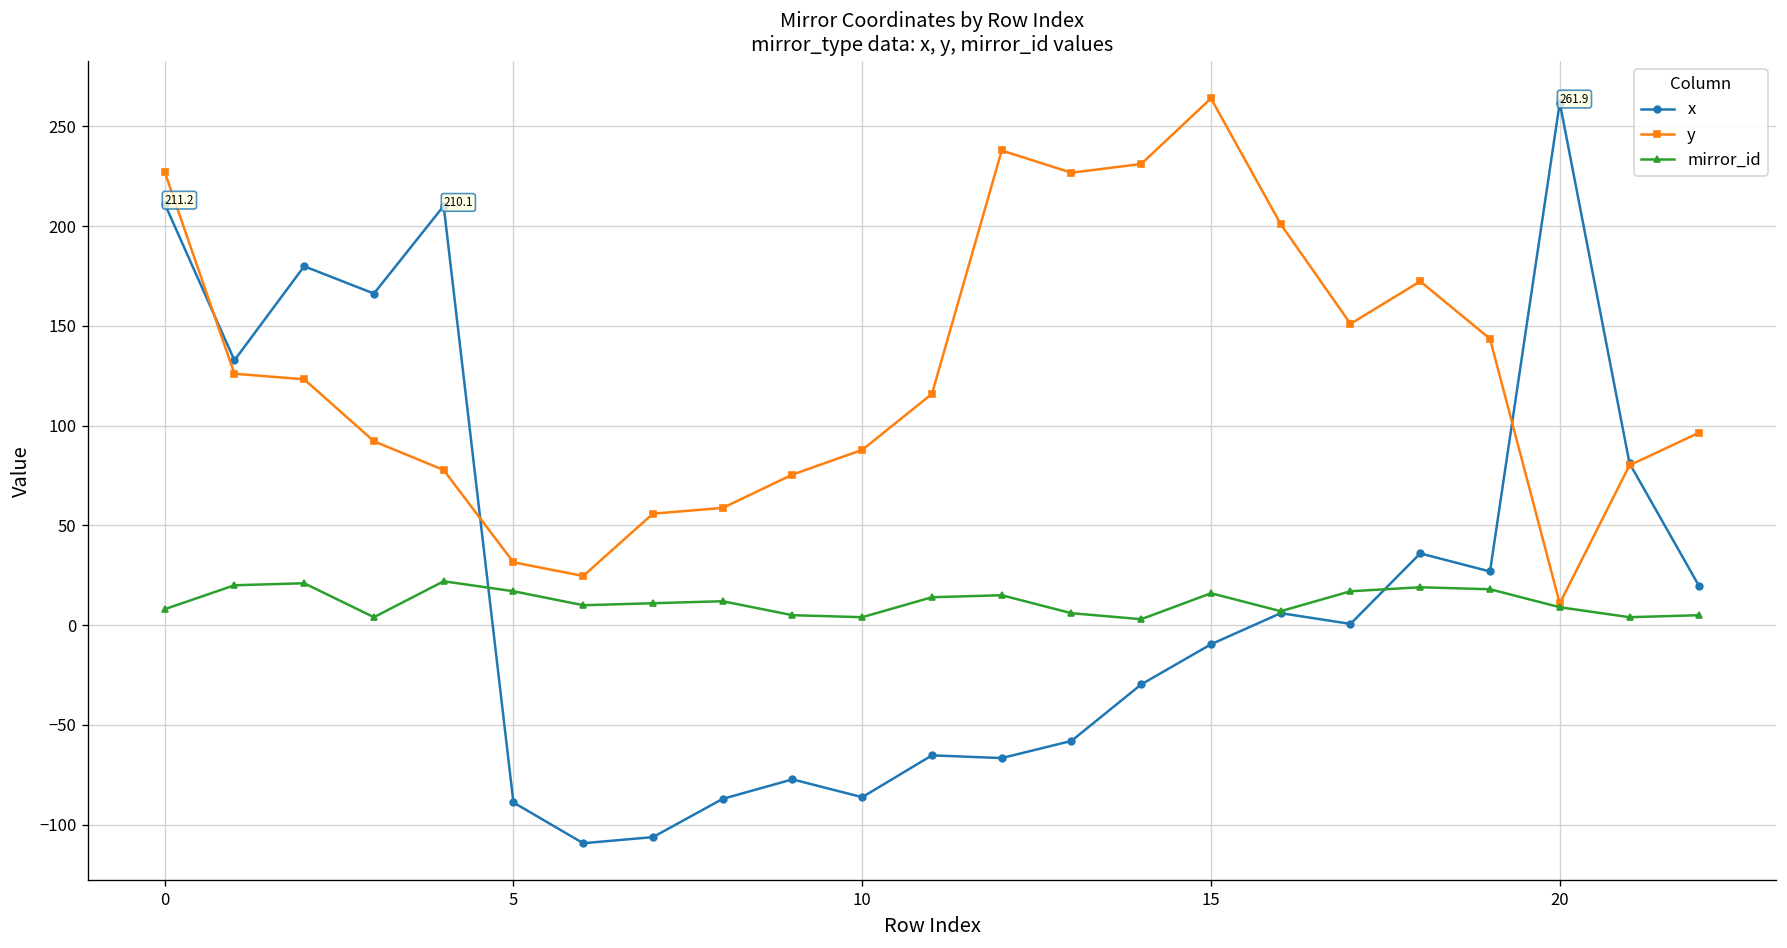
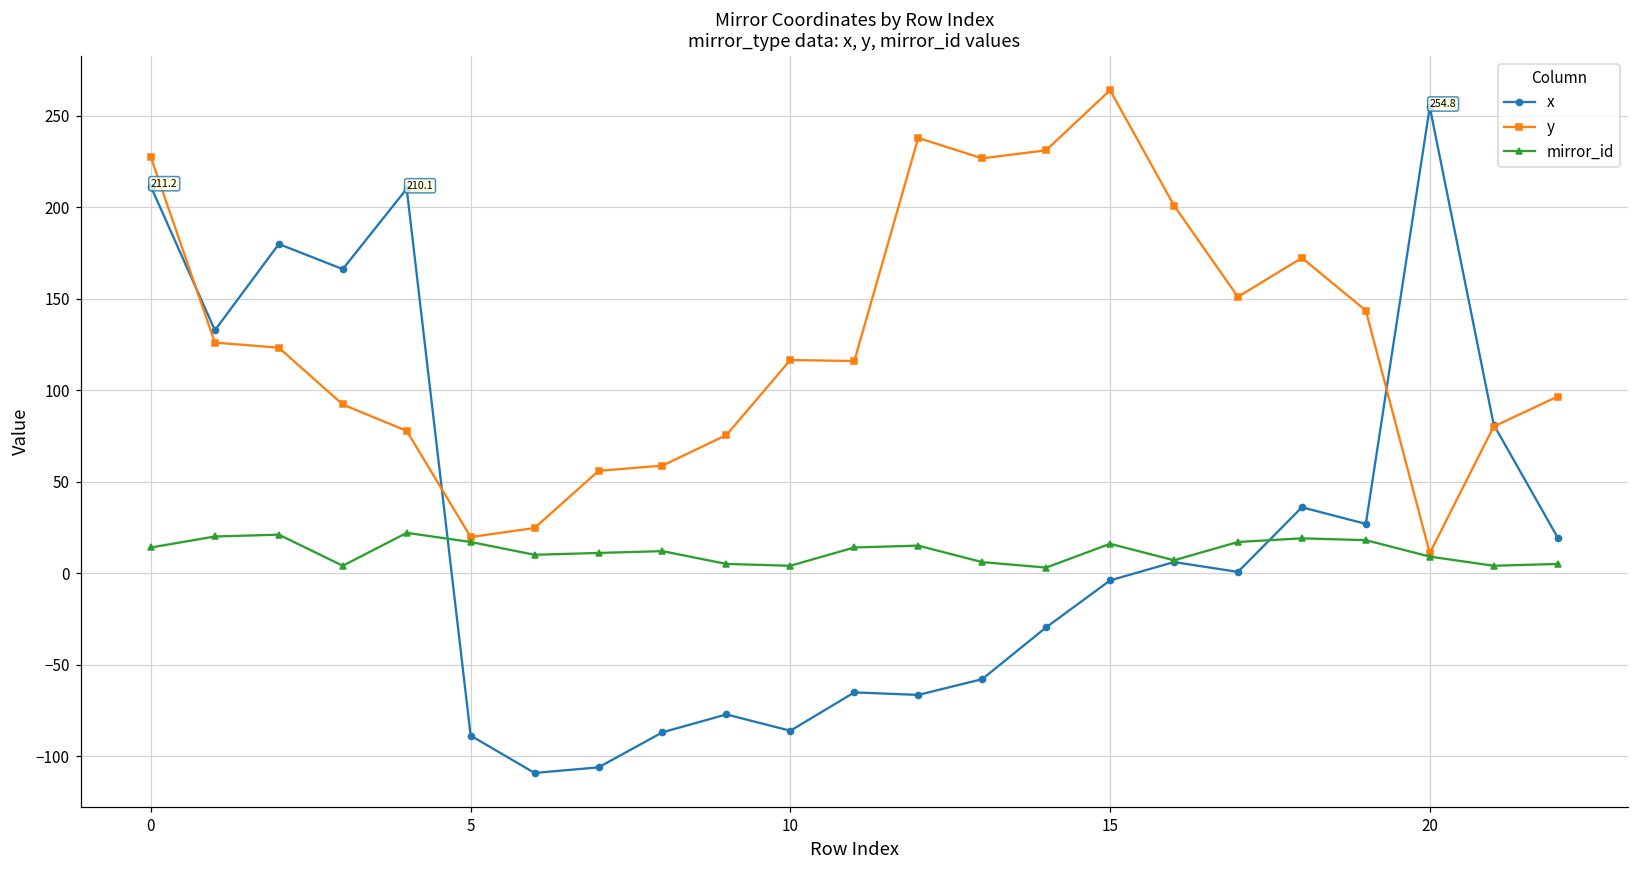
  {
    "x": {
-     "15": -10,
-     "20": 261.9
+     "15": -4,
+     "20": 254.8
    },
    "y": {
      "0": 227,
-     "5": 32,
-     "10": 88,
+     "5": 20,
+     "10": 116,
      "15": 264,
      "20": 11
    },
    "mirror_id": {
-     "0": 8,
+     "0": 14,
      "5": 17,
      "10": 4,
      "15": 16,
      "20": 9
    }
  }
